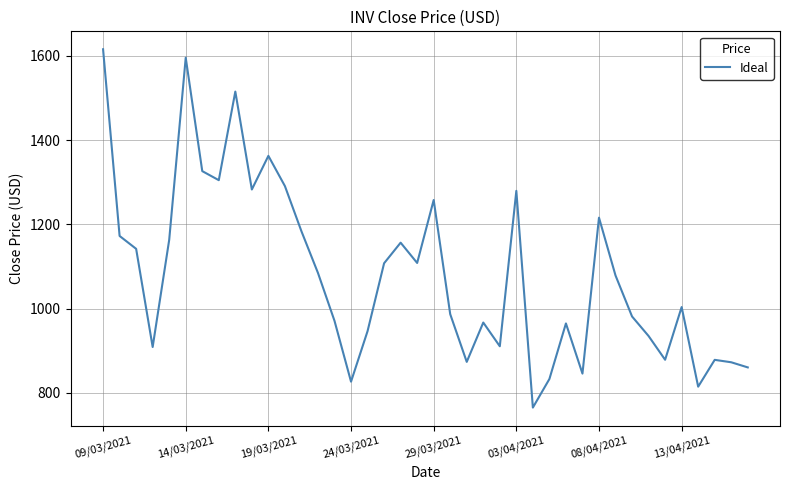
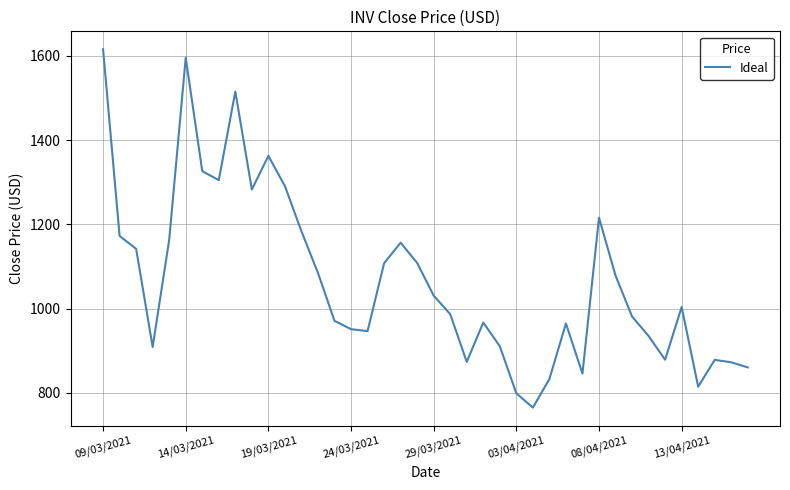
  {
    "09/03/2021": 1620,
    "14/03/2021": 1600,
    "19/03/2021": 1360,
-   "24/03/2021": 830,
-   "29/03/2021": 1260,
-   "03/04/2021": 1280,
+   "24/03/2021": 950,
+   "29/03/2021": 1030,
+   "03/04/2021": 800,
    "08/04/2021": 1220,
    "13/04/2021": 1000
  }
